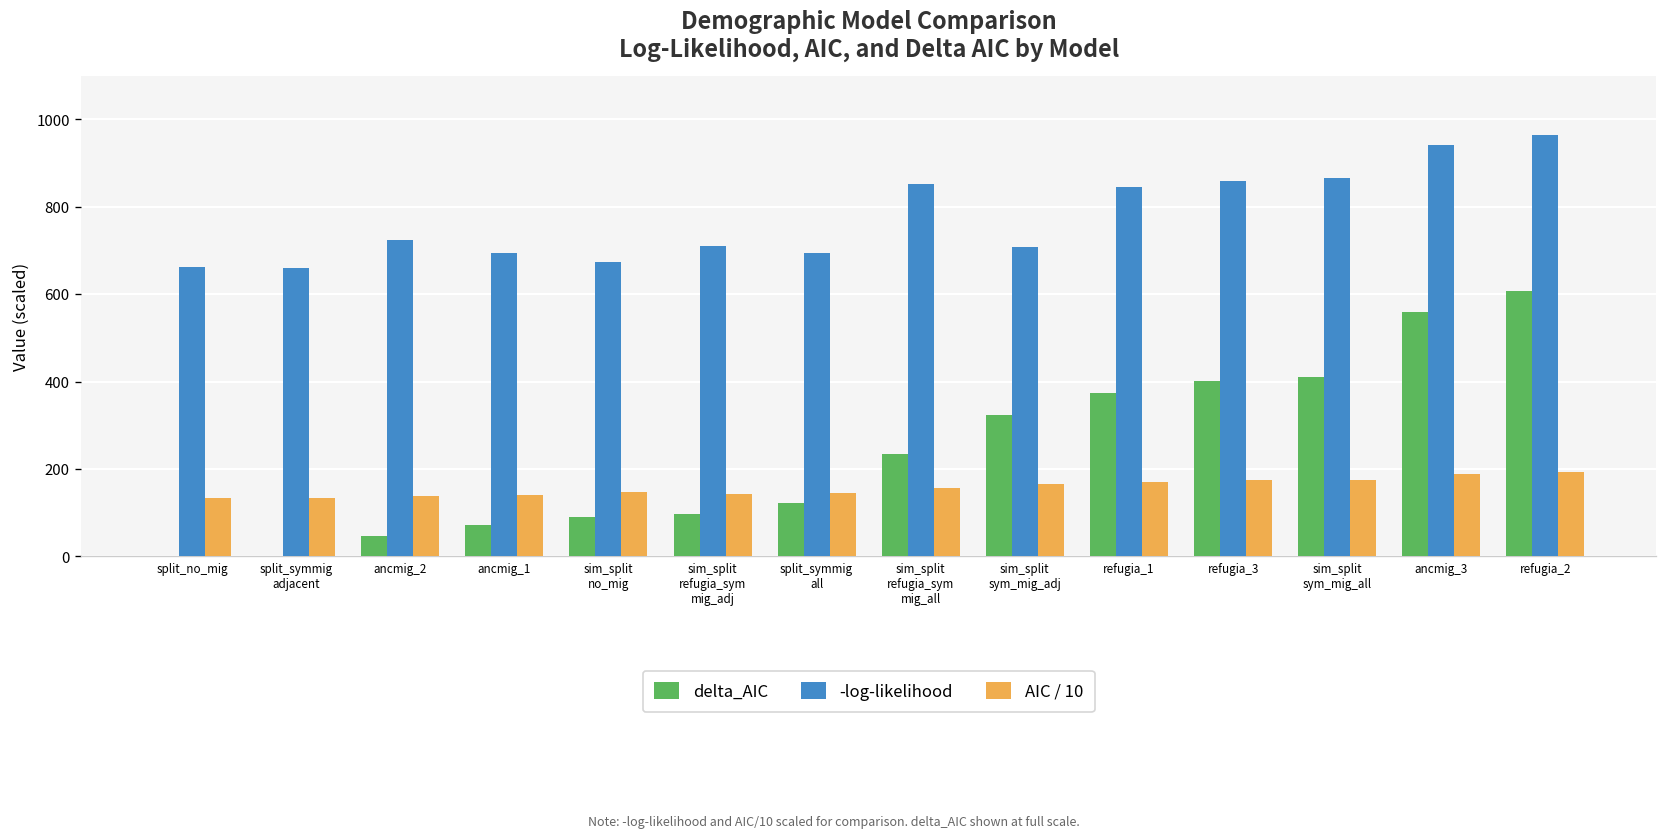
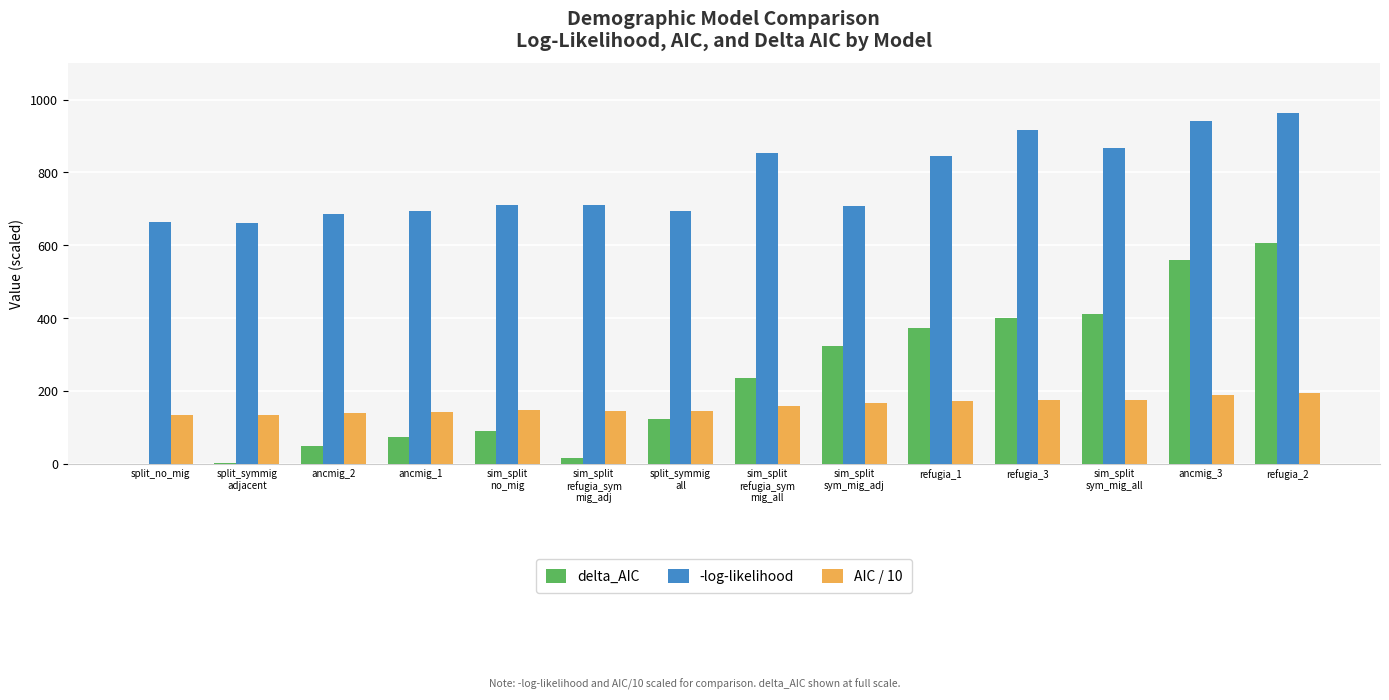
  {
    "delta_AIC": {
      "split_no_mig": 0,
      "ancmig_2": 50,
      "ancmig_1": 70,
      "sim_split no_mig": 90,
-     "sim_split refugia_sym mig_adj": 100,
+     "sim_split refugia_sym mig_adj": 10,
      "split_symmig all": 120,
      "sim_split refugia_sym mig_all": 230,
      "sim_split sym_mig_adj": 320,
      "refugia_1": 370,
      "refugia_3": 400,
      "sim_split sym_mig_all": 410,
      "ancmig_3": 560,
      "refugia_2": 610
    },
    "-log-likelihood": {
      "split_no_mig": 660,
      "split_symmig adjacent": 660,
-     "ancmig_2": 720,
+     "ancmig_2": 690,
      "ancmig_1": 700,
-     "sim_split no_mig": 670,
+     "sim_split no_mig": 710,
      "sim_split refugia_sym mig_adj": 710,
      "split_symmig all": 700,
      "sim_split refugia_sym mig_all": 850,
      "sim_split sym_mig_adj": 710,
      "refugia_1": 850,
-     "refugia_3": 860,
+     "refugia_3": 920,
      "sim_split sym_mig_all": 870,
      "ancmig_3": 940,
      "refugia_2": 960
    },
    "AIC / 10": {
      "split_no_mig": 130,
      "split_symmig adjacent": 130,
      "ancmig_2": 140,
      "ancmig_1": 140,
      "sim_split no_mig": 150,
      "sim_split refugia_sym mig_adj": 140,
      "split_symmig all": 150,
      "sim_split refugia_sym mig_all": 160,
      "sim_split sym_mig_adj": 170,
      "refugia_1": 170,
      "refugia_3": 170,
      "sim_split sym_mig_all": 170,
      "ancmig_3": 190,
      "refugia_2": 190
    }
  }
